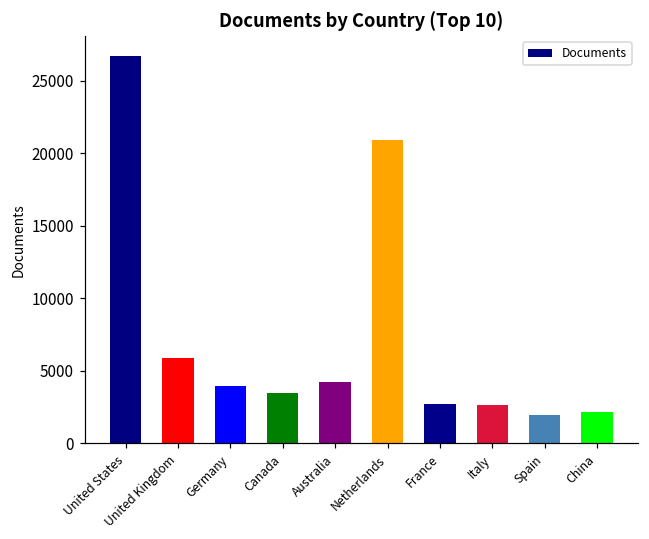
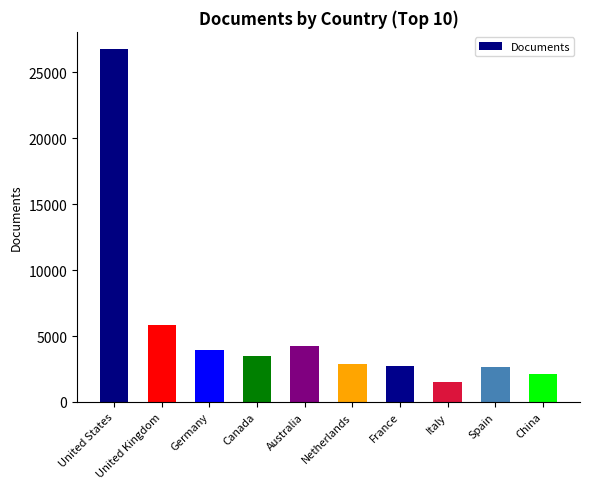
  {
    "United States": 26700,
    "United Kingdom": 5900,
    "Germany": 3900,
    "Canada": 3500,
    "Australia": 4200,
-   "Netherlands": 20900,
+   "Netherlands": 2900,
    "France": 2700,
-   "Italy": 2700,
-   "Spain": 1900,
+   "Italy": 1500,
+   "Spain": 2600,
    "China": 2100
  }
